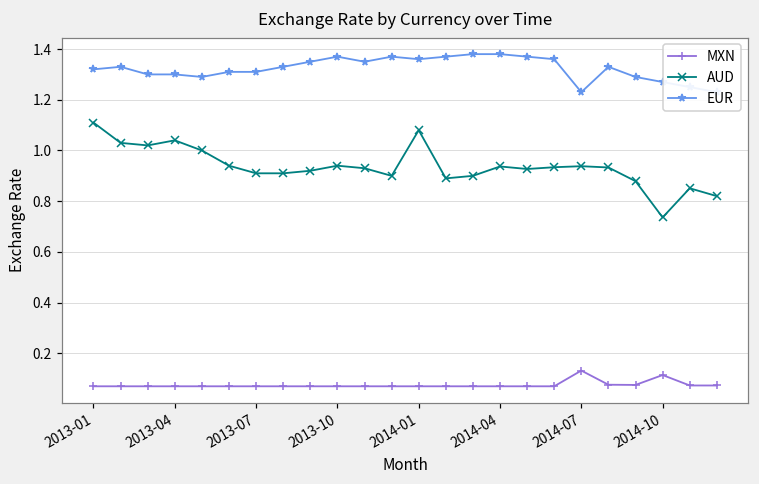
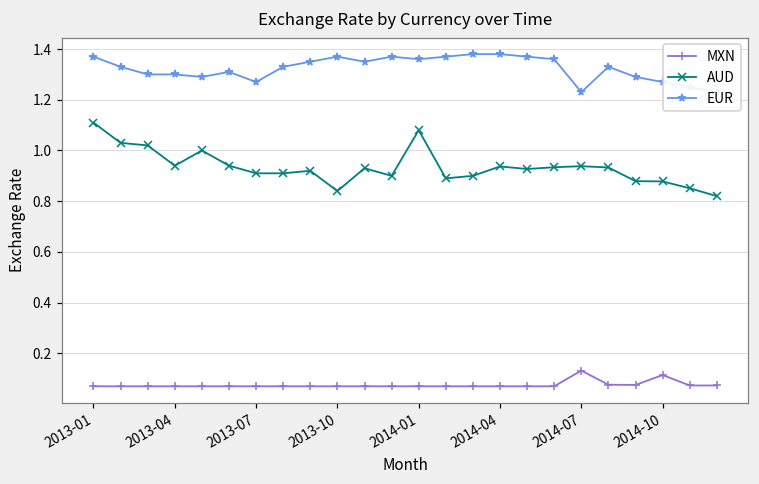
  {
    "MXN": {
      "2013-01": 0.07,
      "2013-04": 0.07,
      "2013-07": 0.07,
      "2013-10": 0.07,
      "2014-01": 0.07,
      "2014-04": 0.07,
      "2014-07": 0.13,
      "2014-10": 0.11
    },
    "AUD": {
      "2013-01": 1.11,
-     "2013-04": 1.04,
+     "2013-04": 0.94,
      "2013-07": 0.91,
-     "2013-10": 0.94,
+     "2013-10": 0.84,
      "2014-01": 1.08,
      "2014-04": 0.94,
      "2014-07": 0.94,
-     "2014-10": 0.74
+     "2014-10": 0.88
    },
    "EUR": {
-     "2013-01": 1.32,
+     "2013-01": 1.37,
      "2013-04": 1.30,
-     "2013-07": 1.31,
+     "2013-07": 1.27,
      "2013-10": 1.37,
      "2014-01": 1.36,
      "2014-04": 1.38,
      "2014-07": 1.23,
      "2014-10": 1.27
    }
  }
